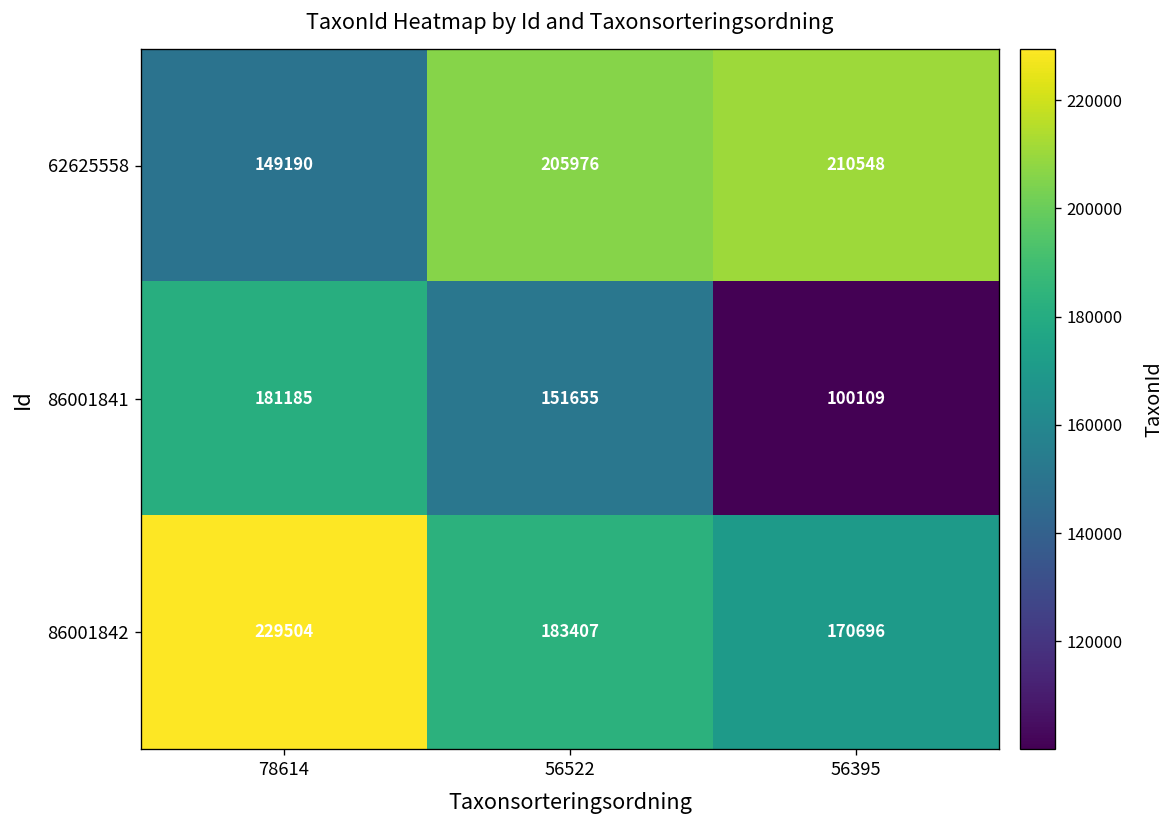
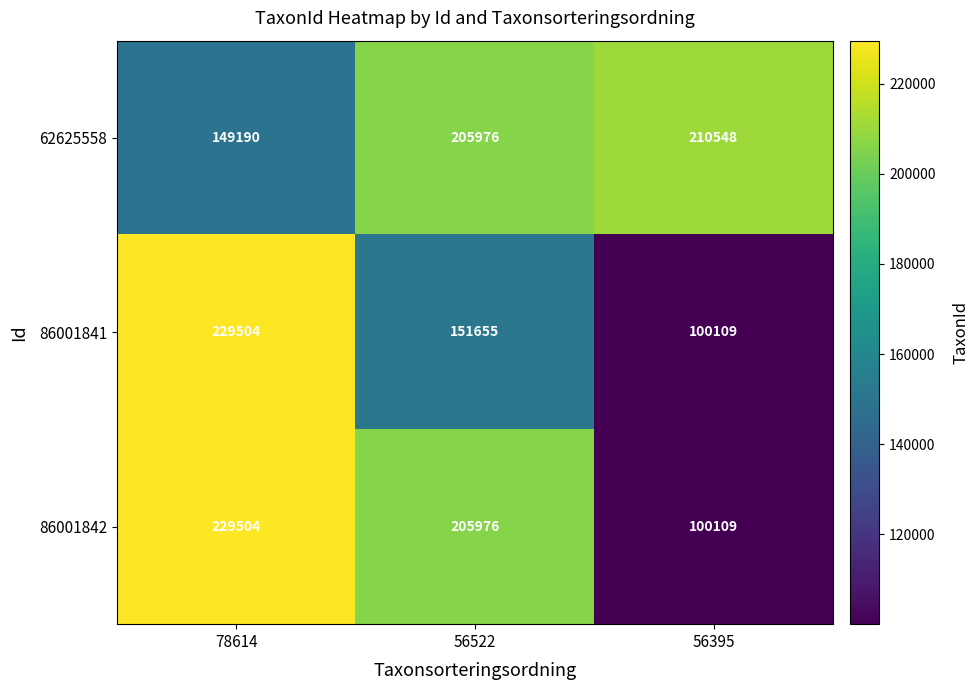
  {
    "62625558": {
      "78614": 149190,
      "56522": 205976,
      "56395": 210548
    },
    "86001841": {
-     "78614": 181185,
+     "78614": 229504,
      "56522": 151655,
      "56395": 100109
    },
    "86001842": {
      "78614": 229504,
-     "56522": 183407,
-     "56395": 170696
+     "56522": 205976,
+     "56395": 100109
    }
  }
